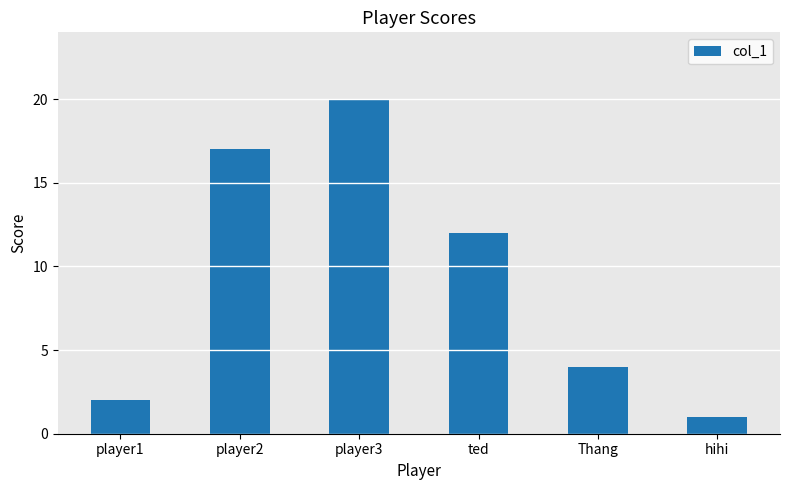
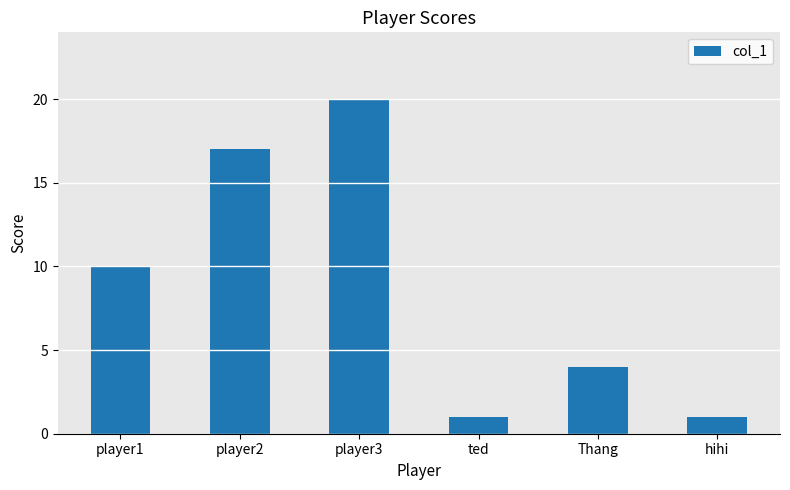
  {
-   "player1": 2,
+   "player1": 10,
    "player2": 17,
    "player3": 20,
-   "ted": 12,
+   "ted": 1,
    "Thang": 4,
    "hihi": 1
  }
